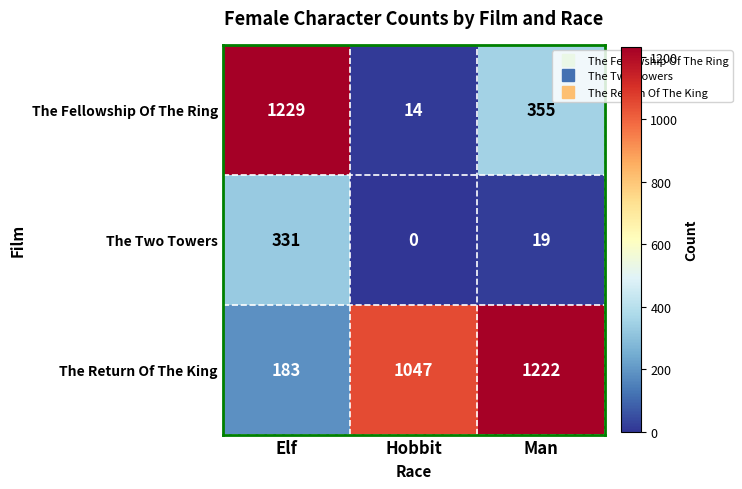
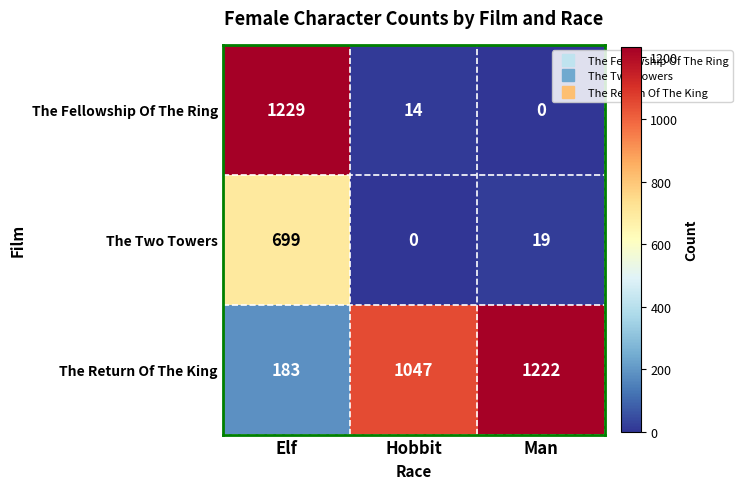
  {
    "The Fellowship Of The Ring": {
      "Elf": 1229,
      "Hobbit": 14,
-     "Man": 355
+     "Man": 0
    },
    "The Two Towers": {
-     "Elf": 331,
+     "Elf": 699,
      "Hobbit": 0,
      "Man": 19
    },
    "The Return Of The King": {
      "Elf": 183,
      "Hobbit": 1047,
      "Man": 1222
    }
  }
